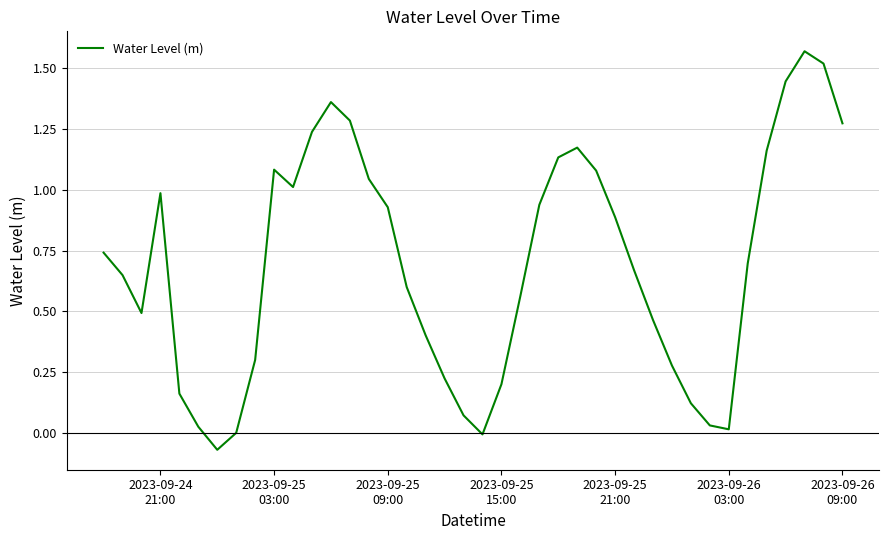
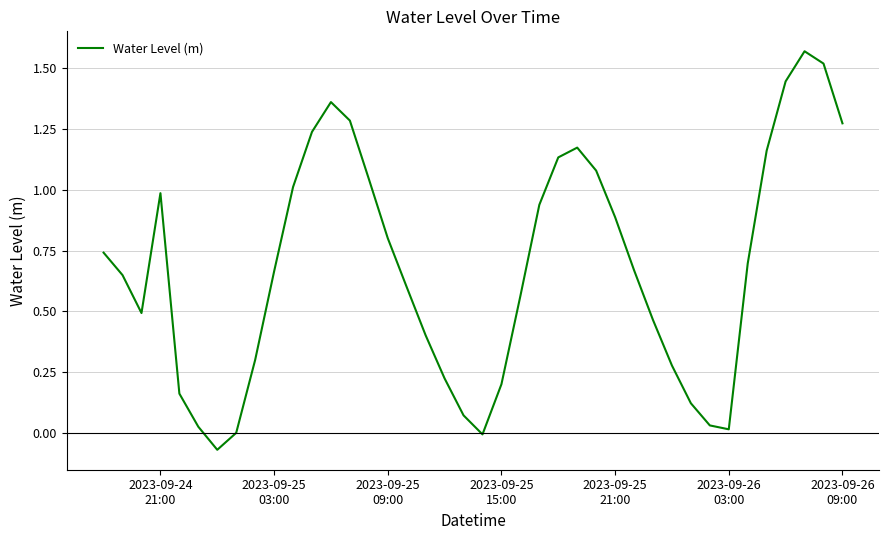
  {
    "2023-09-24 21:00": 0.99,
-   "2023-09-25 03:00": 1.08,
-   "2023-09-25 09:00": 0.93,
+   "2023-09-25 03:00": 0.66,
+   "2023-09-25 09:00": 0.80,
    "2023-09-25 15:00": 0.20,
    "2023-09-25 21:00": 0.89,
    "2023-09-26 03:00": 0.01,
    "2023-09-26 09:00": 1.27
  }
